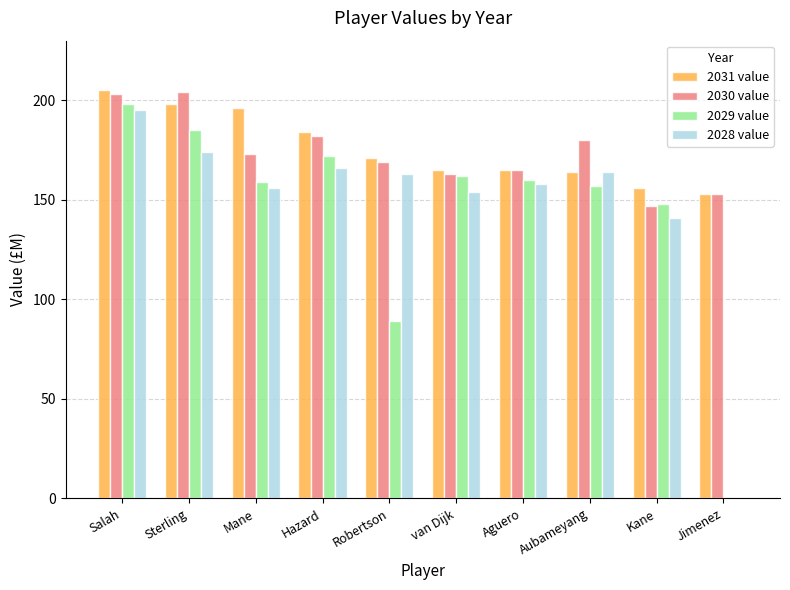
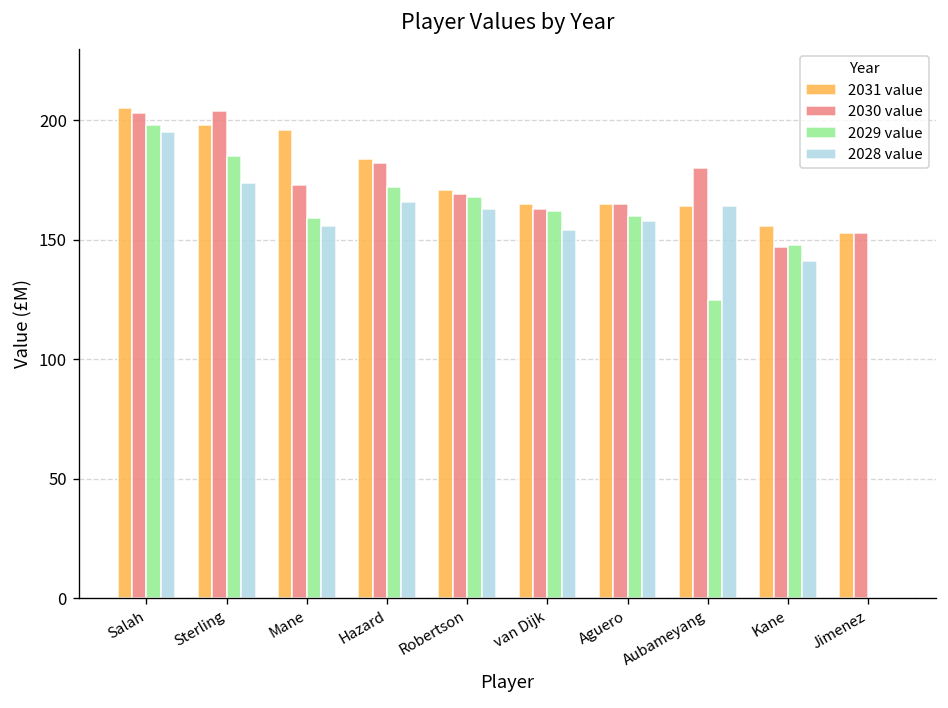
  {
    "2031 value": {
      "Salah": 205,
      "Sterling": 198,
      "Mane": 196,
      "Hazard": 184,
      "Robertson": 171,
      "van Dijk": 165,
      "Aguero": 165,
      "Aubameyang": 164,
      "Kane": 156,
      "Jimenez": 153
    },
    "2030 value": {
      "Salah": 203,
      "Sterling": 204,
      "Mane": 173,
      "Hazard": 182,
      "Robertson": 169,
      "van Dijk": 163,
      "Aguero": 165,
      "Aubameyang": 180,
      "Kane": 147,
      "Jimenez": 153
    },
    "2029 value": {
      "Salah": 198,
      "Sterling": 185,
      "Mane": 159,
      "Hazard": 172,
-     "Robertson": 89,
+     "Robertson": 168,
      "van Dijk": 162,
      "Aguero": 160,
-     "Aubameyang": 157,
+     "Aubameyang": 125,
      "Kane": 148,
      "Jimenez": 0
    },
    "2028 value": {
      "Salah": 195,
      "Sterling": 174,
      "Mane": 156,
      "Hazard": 166,
      "Robertson": 163,
      "van Dijk": 154,
      "Aguero": 158,
      "Aubameyang": 164,
      "Kane": 141,
      "Jimenez": 0
    }
  }
